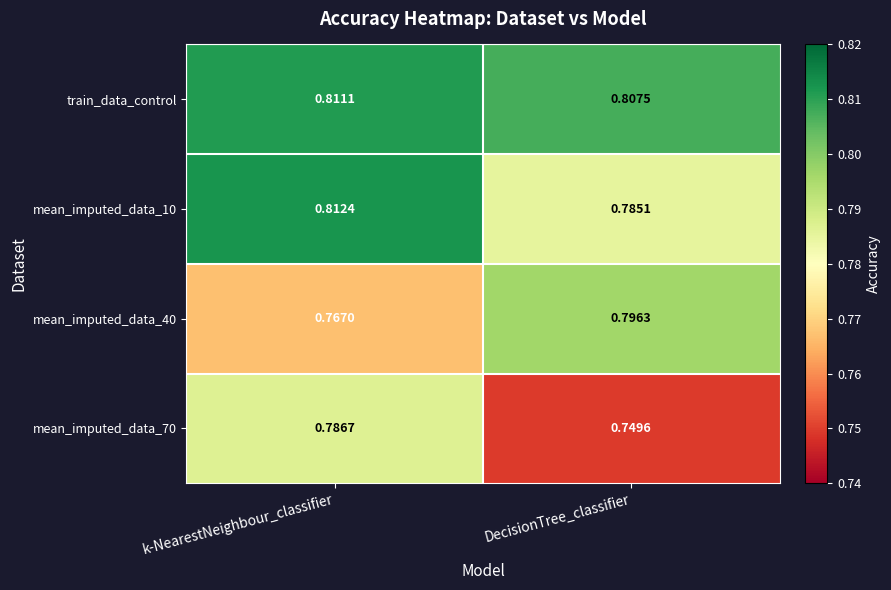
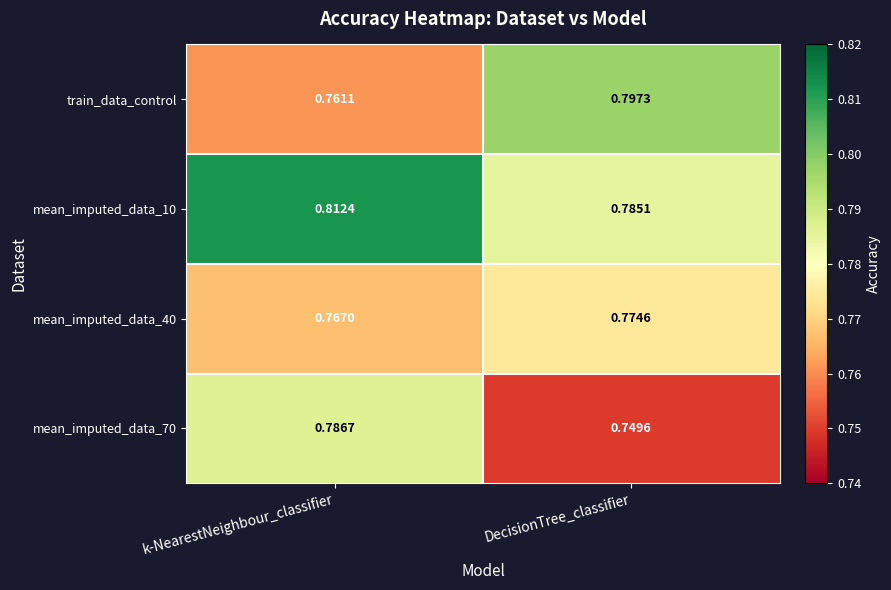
  {
    "train_data_control": {
-     "k-NearestNeighbour_classifier": 0.8111,
-     "DecisionTree_classifier": 0.8075
+     "k-NearestNeighbour_classifier": 0.7611,
+     "DecisionTree_classifier": 0.7973
    },
    "mean_imputed_data_10": {
      "k-NearestNeighbour_classifier": 0.8124,
      "DecisionTree_classifier": 0.7851
    },
    "mean_imputed_data_40": {
      "k-NearestNeighbour_classifier": 0.7670,
-     "DecisionTree_classifier": 0.7963
+     "DecisionTree_classifier": 0.7746
    },
    "mean_imputed_data_70": {
      "k-NearestNeighbour_classifier": 0.7867,
      "DecisionTree_classifier": 0.7496
    }
  }
